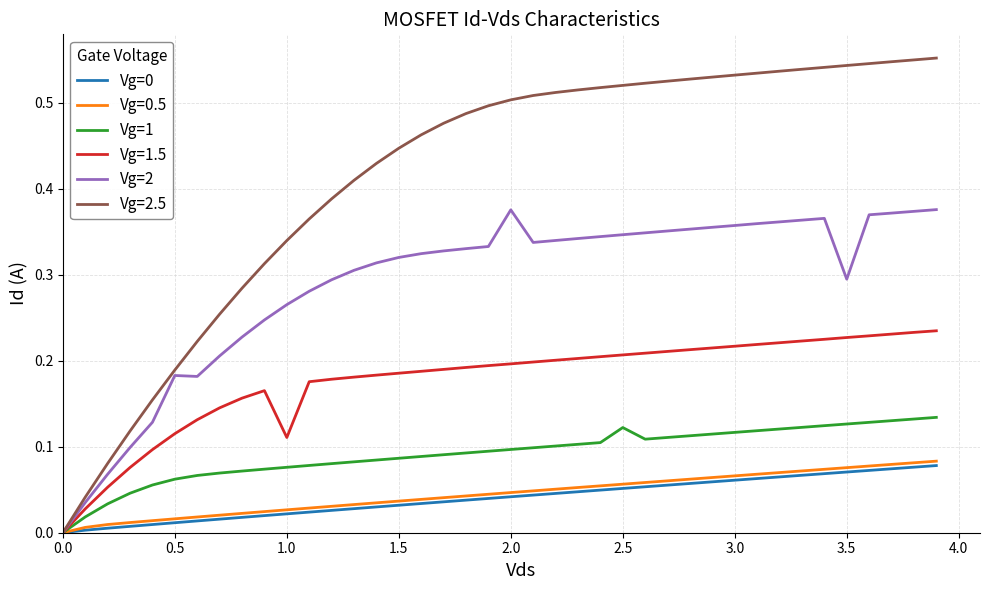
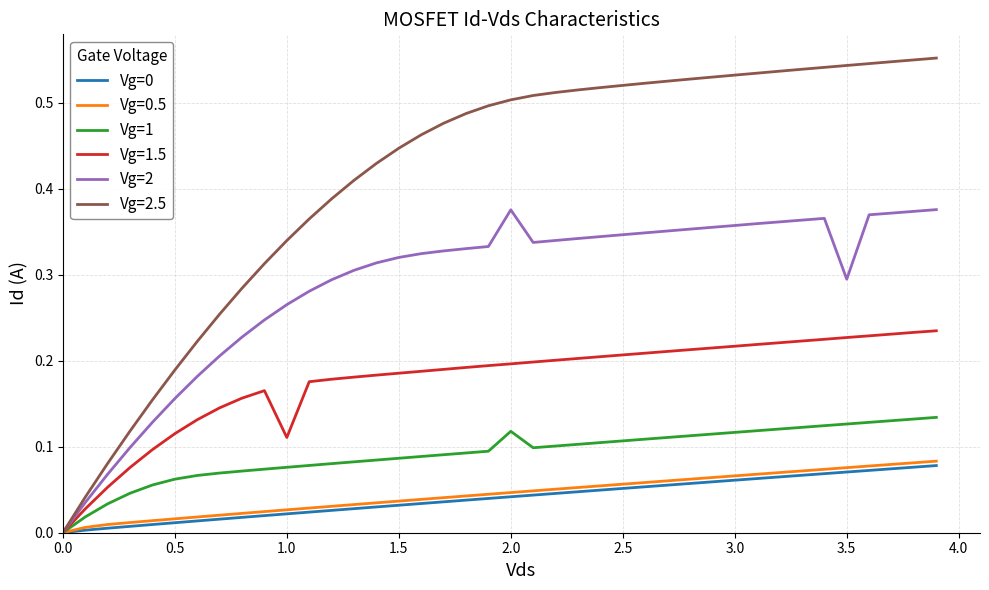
  {
    "Vg=0": {
      "0.5": 0.01,
      "1.0": 0.02,
      "1.5": 0.03,
      "2.0": 0.04,
      "2.5": 0.05,
      "3.0": 0.06,
      "3.5": 0.07
    },
    "Vg=0.5": {
      "0.5": 0.02,
      "1.0": 0.03,
      "1.5": 0.04,
      "2.0": 0.05,
      "2.5": 0.06,
      "3.0": 0.07,
      "3.5": 0.08
    },
    "Vg=1": {
      "0.5": 0.06,
      "1.0": 0.08,
      "1.5": 0.09,
-     "2.0": 0.10,
-     "2.5": 0.12,
+     "2.0": 0.12,
+     "2.5": 0.11,
      "3.0": 0.12,
      "3.5": 0.13
    },
    "Vg=1.5": {
      "0.5": 0.12,
      "1.0": 0.11,
      "1.5": 0.19,
      "2.0": 0.20,
      "2.5": 0.21,
      "3.0": 0.22,
      "3.5": 0.23
    },
    "Vg=2": {
-     "0.5": 0.18,
+     "0.5": 0.16,
      "1.0": 0.27,
      "1.5": 0.32,
      "2.0": 0.38,
      "2.5": 0.35,
      "3.0": 0.36,
      "3.5": 0.29
    },
    "Vg=2.5": {
      "0.5": 0.19,
      "1.0": 0.34,
      "1.5": 0.45,
      "2.0": 0.50,
      "2.5": 0.52,
      "3.0": 0.53,
      "3.5": 0.54
    }
  }
